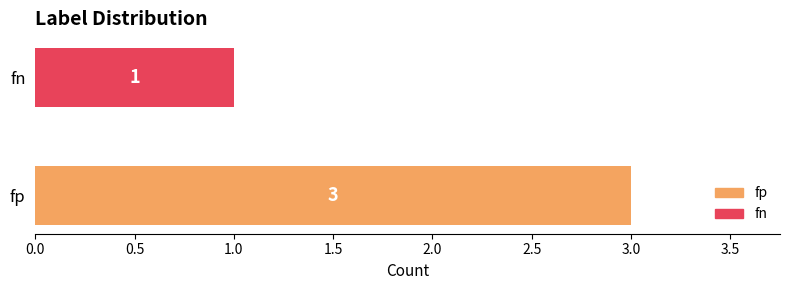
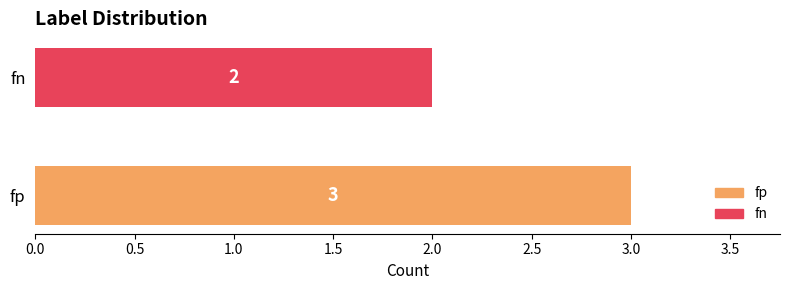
  {
-   "fn": 1,
+   "fn": 2,
    "fp": 3
  }
